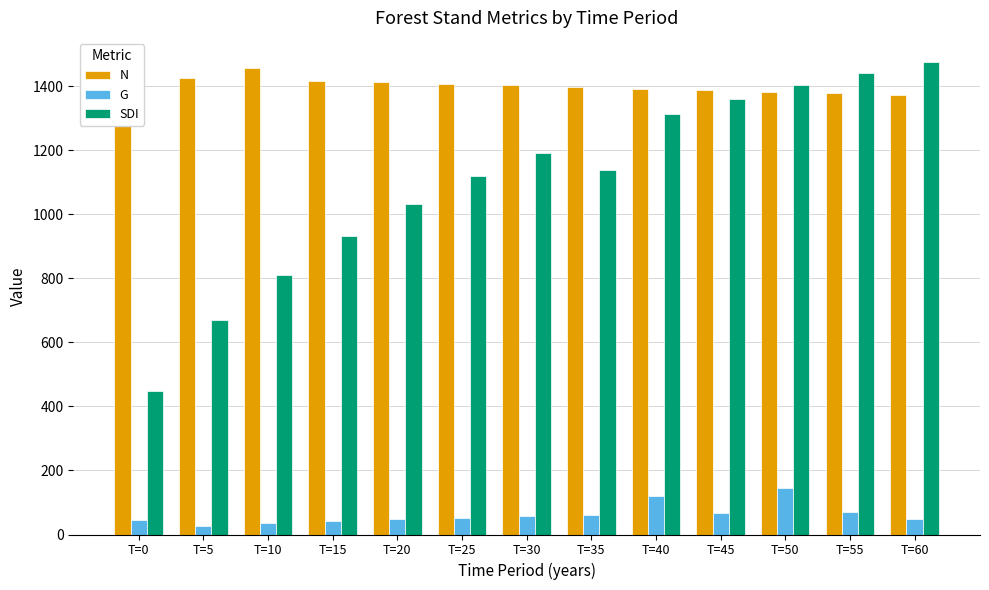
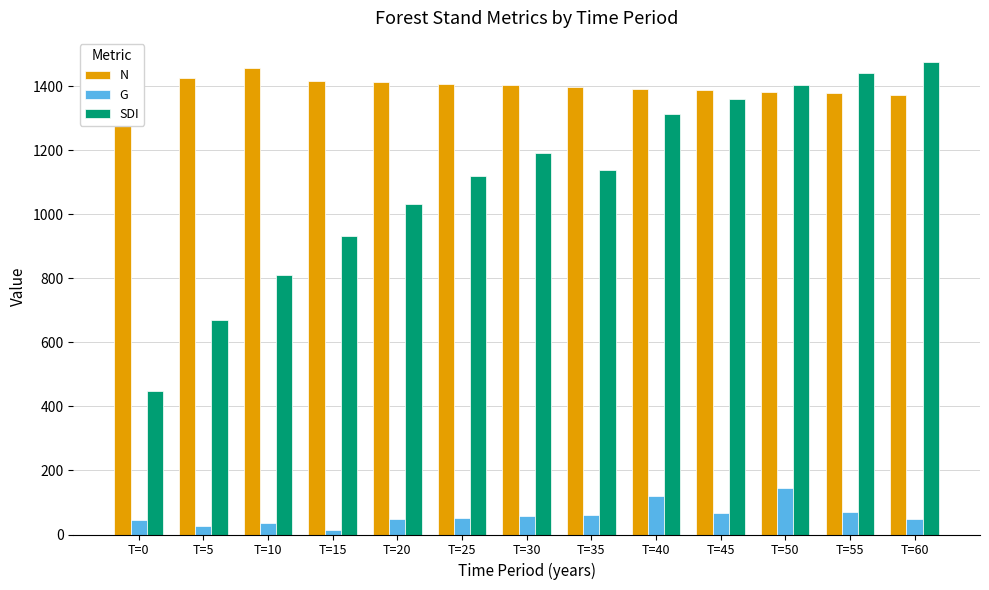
  {
    "N": {
      "T=5": 1430,
      "T=10": 1460,
      "T=15": 1420,
      "T=20": 1410,
      "T=25": 1410,
      "T=30": 1400,
      "T=35": 1400,
      "T=40": 1390,
      "T=45": 1390,
      "T=50": 1380,
      "T=55": 1380,
      "T=60": 1370
    },
    "G": {
      "T=0": 50,
      "T=5": 30,
      "T=10": 40,
-     "T=15": 40,
+     "T=15": 10,
      "T=20": 50,
      "T=25": 50,
      "T=30": 60,
      "T=35": 60,
      "T=40": 120,
      "T=45": 70,
      "T=50": 150,
      "T=55": 70,
      "T=60": 50
    },
    "SDI": {
      "T=0": 450,
      "T=5": 670,
      "T=10": 810,
      "T=15": 930,
      "T=20": 1030,
      "T=25": 1120,
      "T=30": 1190,
      "T=35": 1140,
      "T=40": 1310,
      "T=45": 1360,
      "T=50": 1400,
      "T=55": 1440,
      "T=60": 1480
    }
  }
